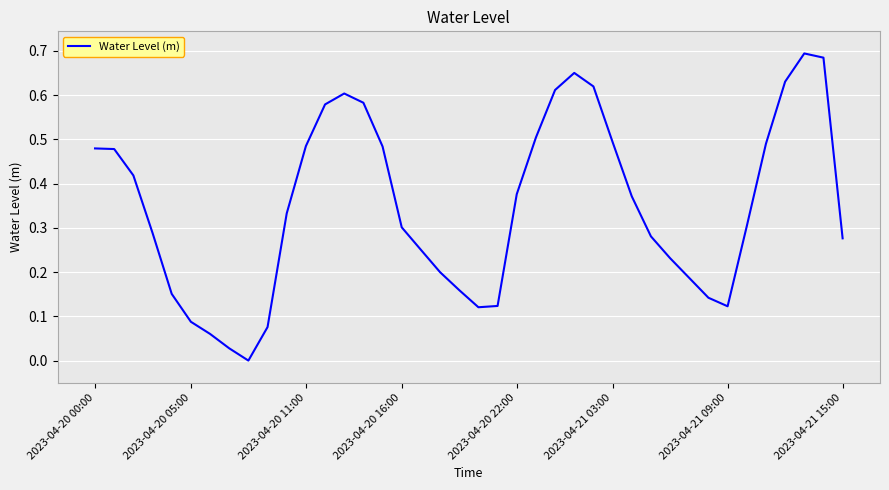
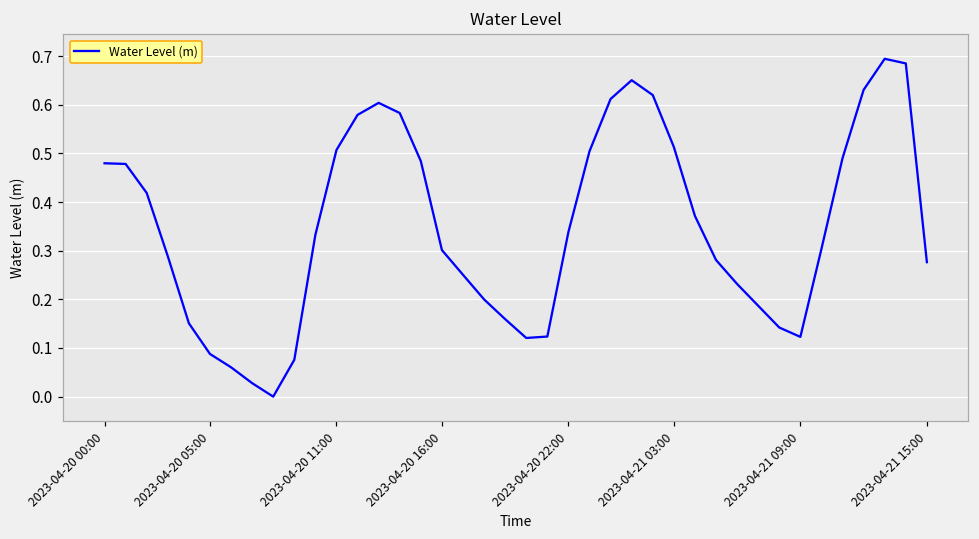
  {
    "2023-04-20 00:00": 0.48,
    "2023-04-20 05:00": 0.09,
-   "2023-04-20 11:00": 0.48,
+   "2023-04-20 11:00": 0.51,
    "2023-04-20 16:00": 0.30,
-   "2023-04-20 22:00": 0.38,
-   "2023-04-21 03:00": 0.49,
+   "2023-04-20 22:00": 0.34,
+   "2023-04-21 03:00": 0.51,
    "2023-04-21 09:00": 0.12,
    "2023-04-21 15:00": 0.28
  }
